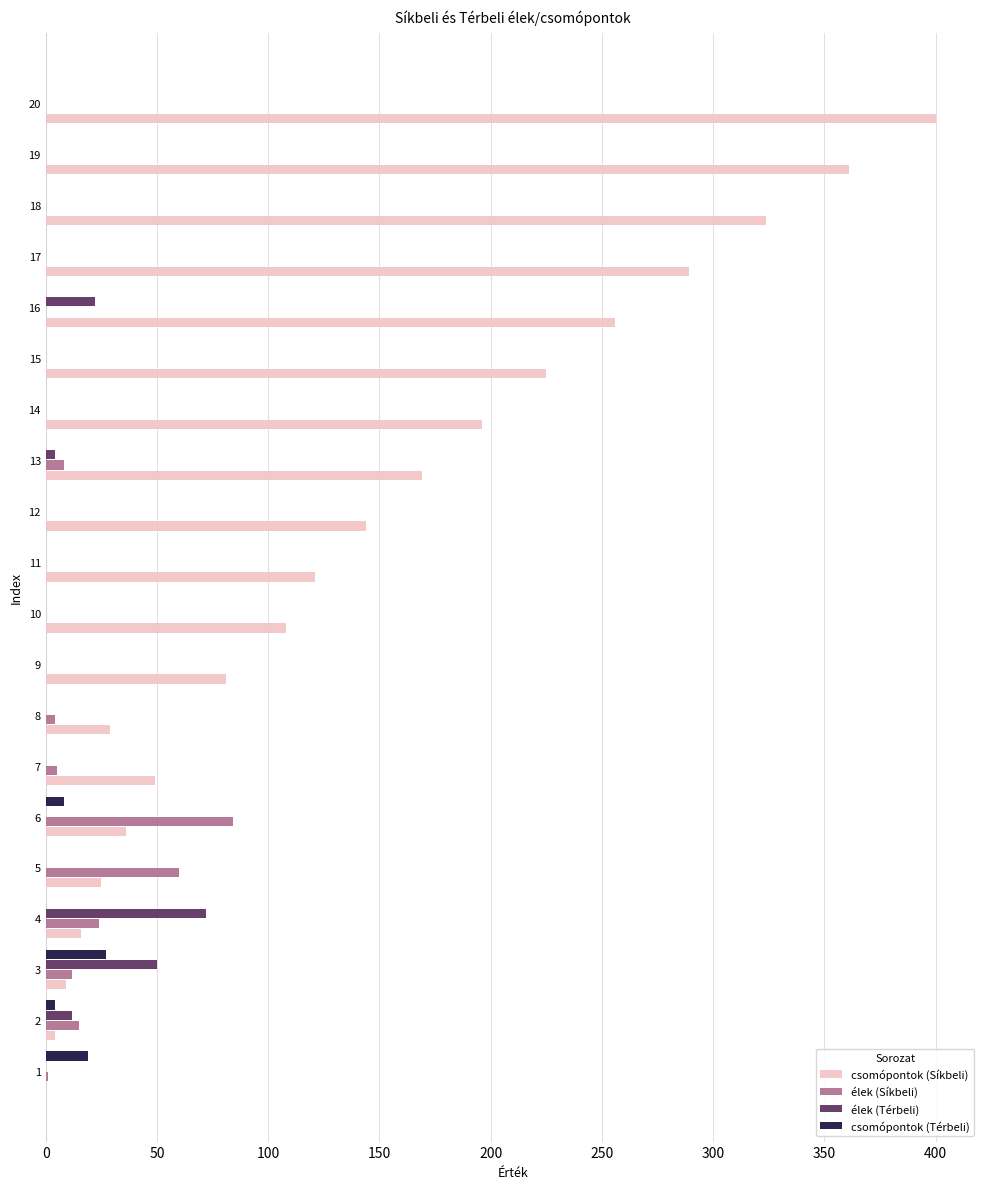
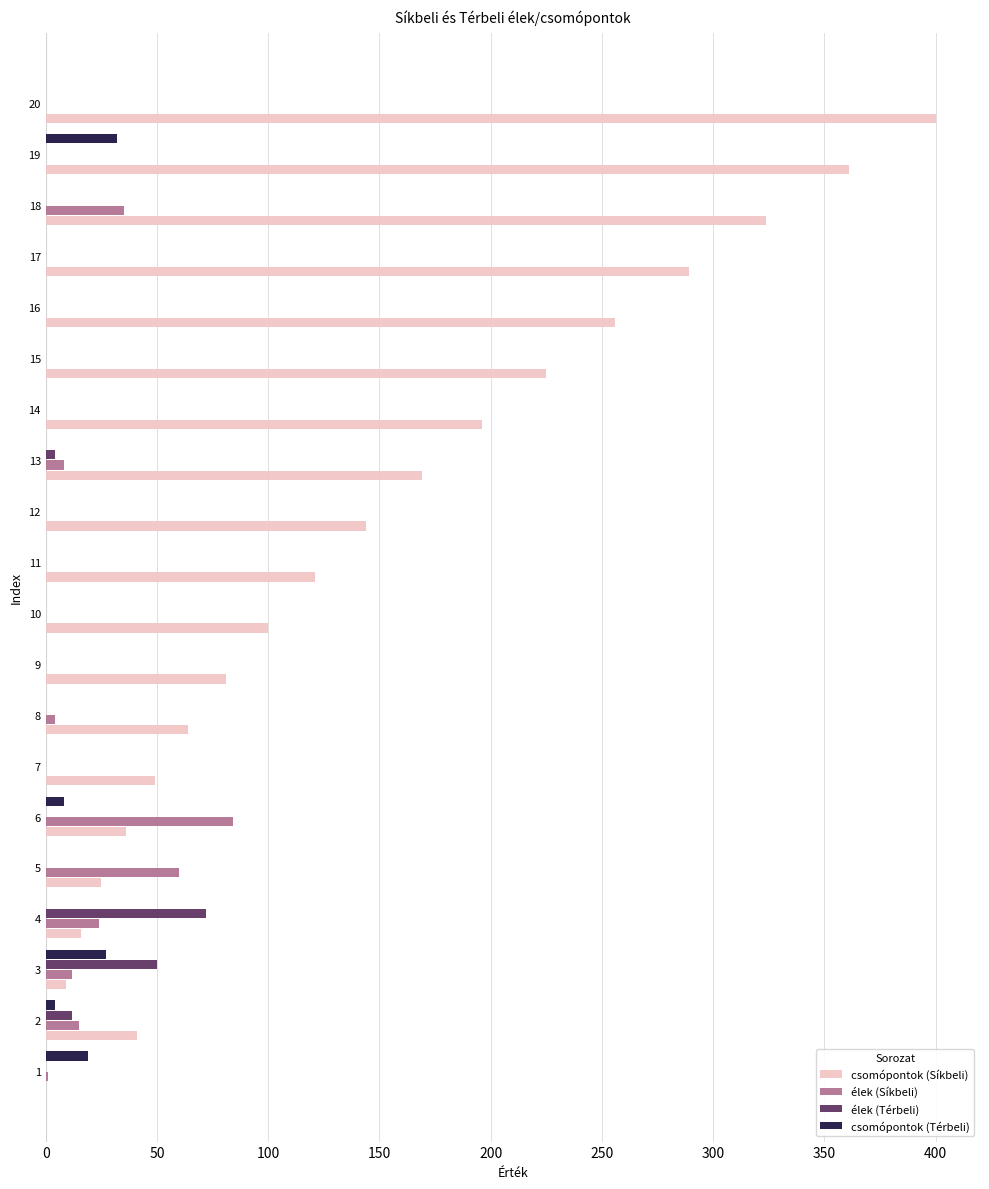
  {
    "csomópontok (Síkbeli)": {
      "20": 400,
      "19": 361,
      "18": 324,
      "17": 289,
      "16": 256,
      "15": 225,
      "14": 196,
      "13": 169,
      "12": 144,
      "11": 121,
-     "10": 108,
+     "10": 100,
      "9": 81,
-     "8": 29,
+     "8": 64,
      "7": 49,
      "6": 36,
      "5": 25,
      "4": 16,
      "3": 9,
-     "2": 4,
+     "2": 41,
      "1": 0
    },
    "élek (Síkbeli)": {
      "20": 0,
      "19": 0,
-     "18": 0,
+     "18": 35,
      "17": 0,
      "16": 0,
      "15": 0,
      "14": 0,
      "13": 8,
      "12": 0,
      "11": 0,
      "10": 0,
      "9": 0,
      "8": 4,
-     "7": 5,
+     "7": 0,
      "6": 84,
      "5": 60,
      "4": 24,
      "3": 12,
      "2": 15
    },
    "élek (Térbeli)": {
      "20": 0,
      "19": 0,
      "18": 0,
      "17": 0,
-     "16": 22,
+     "16": 0,
      "15": 0,
      "14": 0,
      "13": 4,
      "12": 0,
      "11": 0,
      "10": 0,
      "9": 0,
      "8": 0,
      "7": 0,
      "6": 0,
      "5": 0,
      "4": 72,
      "3": 50,
      "2": 12,
      "1": 0
    },
    "csomópontok (Térbeli)": {
      "20": 0,
-     "19": 0,
+     "19": 32,
      "18": 0,
      "17": 0,
      "16": 0,
      "15": 0,
      "14": 0,
      "13": 0,
      "12": 0,
      "11": 0,
      "10": 0,
      "9": 0,
      "8": 0,
      "7": 0,
      "6": 8,
      "5": 0,
      "4": 0,
      "3": 27,
      "2": 4,
      "1": 19
    }
  }
